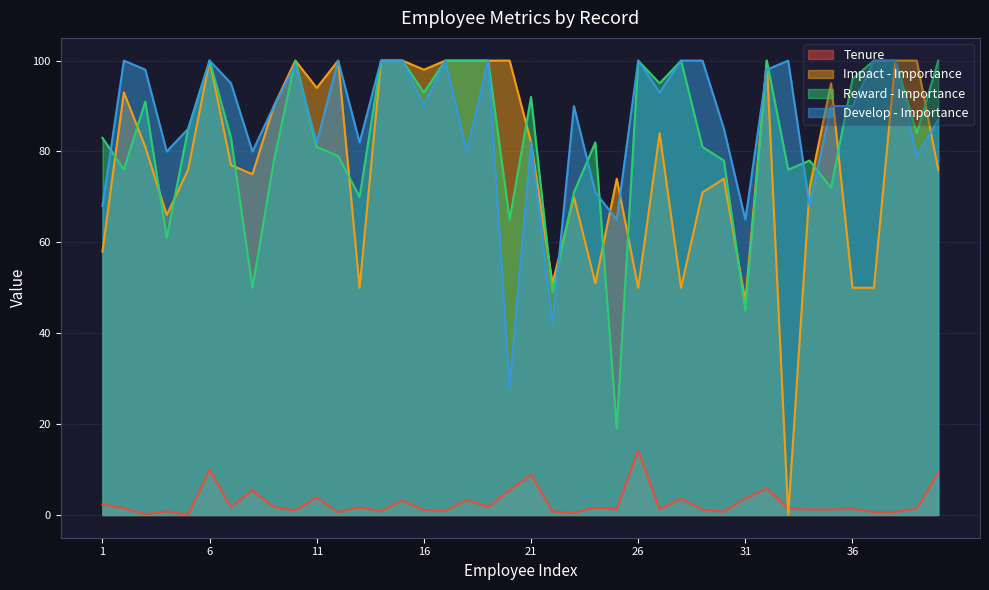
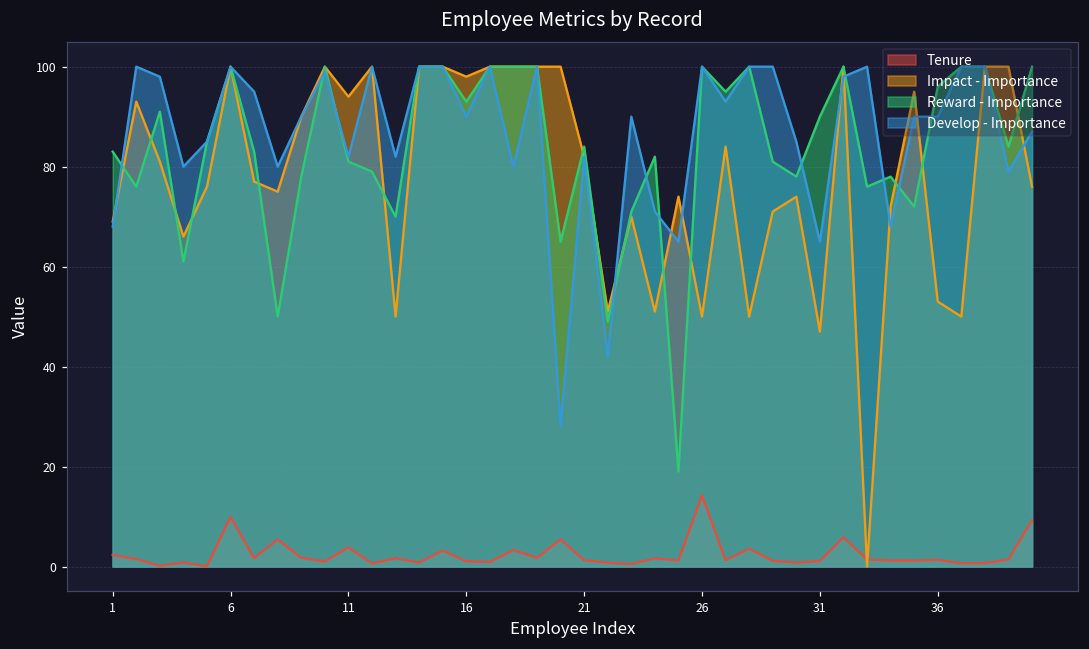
  {
    "Tenure": {
      "1": 2,
      "6": 10,
      "11": 4,
      "16": 1,
-     "21": 9,
+     "21": 1,
      "26": 14,
-     "31": 4,
+     "31": 1,
      "36": 1
    },
    "Impact - Importance": {
-     "1": 58,
+     "1": 69,
      "11": 94,
      "16": 98,
      "26": 50,
      "31": 47,
-     "36": 50
+     "36": 53
    },
    "Reward - Importance": {
      "1": 83,
      "11": 81,
      "16": 93,
-     "21": 92,
-     "31": 45
+     "21": 84,
+     "31": 90
    },
    "Develop - Importance": {
      "1": 68,
      "11": 82,
      "16": 90,
      "31": 65
    }
  }
